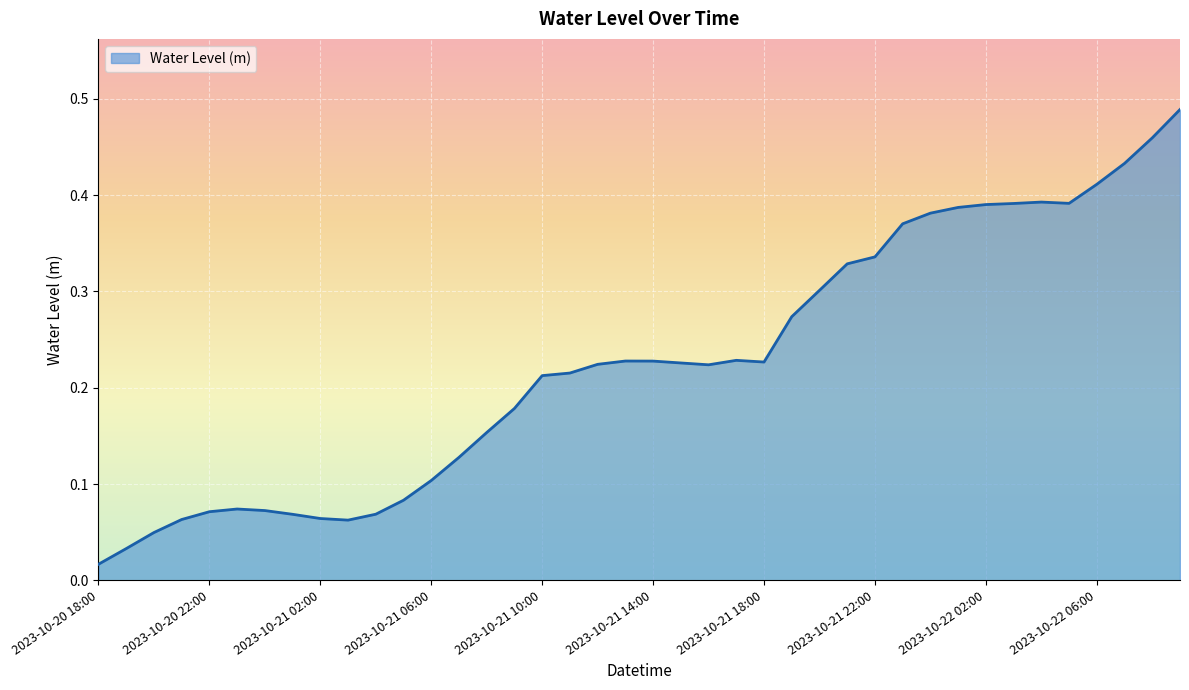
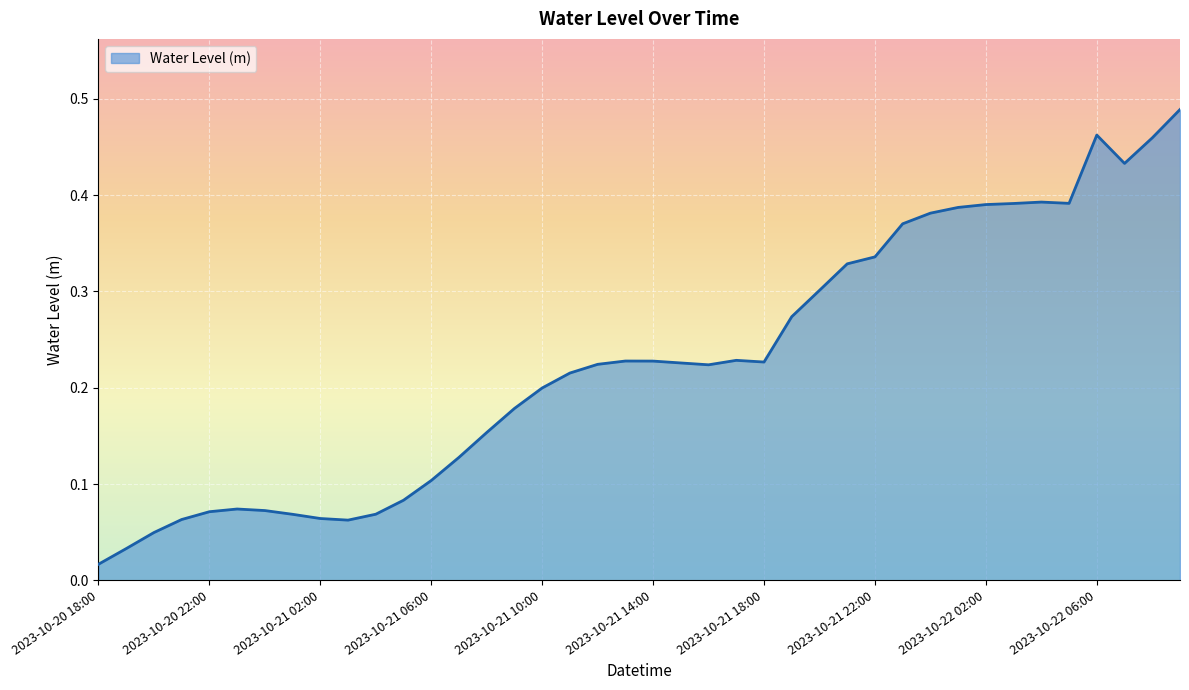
  {
    "2023-10-20 18:00": 0.02,
    "2023-10-20 22:00": 0.07,
    "2023-10-21 02:00": 0.06,
    "2023-10-21 06:00": 0.10,
-   "2023-10-21 10:00": 0.21,
+   "2023-10-21 10:00": 0.20,
    "2023-10-21 14:00": 0.23,
    "2023-10-21 18:00": 0.23,
    "2023-10-21 22:00": 0.34,
    "2023-10-22 02:00": 0.39,
-   "2023-10-22 06:00": 0.41
+   "2023-10-22 06:00": 0.46
  }
